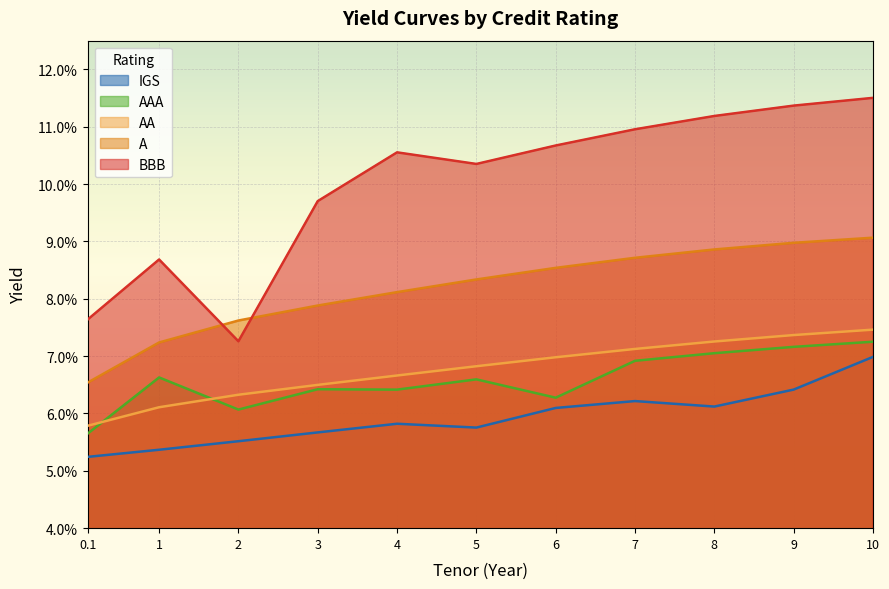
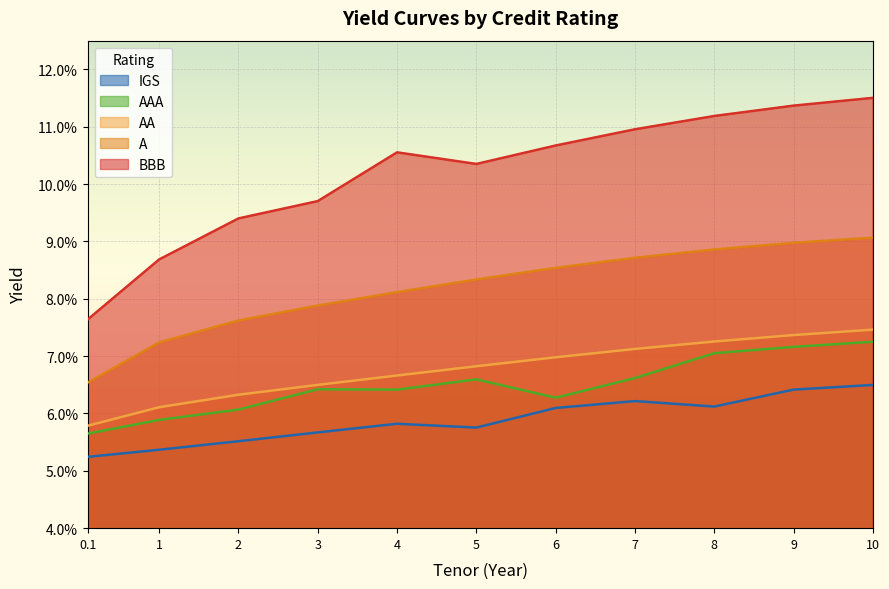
  {
    "IGS": {
      "0.1": "5.2%",
      "1": "5.4%",
      "2": "5.5%",
      "3": "5.7%",
      "4": "5.8%",
      "5": "5.8%",
      "6": "6.1%",
      "7": "6.2%",
      "8": "6.1%",
      "9": "6.4%",
-     "10": "7.0%"
+     "10": "6.5%"
    },
    "AAA": {
      "0.1": "5.6%",
-     "1": "6.6%",
+     "1": "5.9%",
      "2": "6.1%",
      "3": "6.4%",
      "4": "6.4%",
      "5": "6.6%",
      "6": "6.3%",
-     "7": "6.9%",
+     "7": "6.6%",
      "8": "7.1%",
      "9": "7.2%",
      "10": "7.3%"
    },
    "BBB": {
      "0.1": "7.6%",
      "1": "8.7%",
-     "2": "7.3%",
+     "2": "9.4%",
      "3": "9.7%",
      "4": "10.6%",
      "5": "10.4%",
      "6": "10.7%",
      "7": "11.0%",
      "8": "11.2%",
      "9": "11.4%",
      "10": "11.5%"
    }
  }
